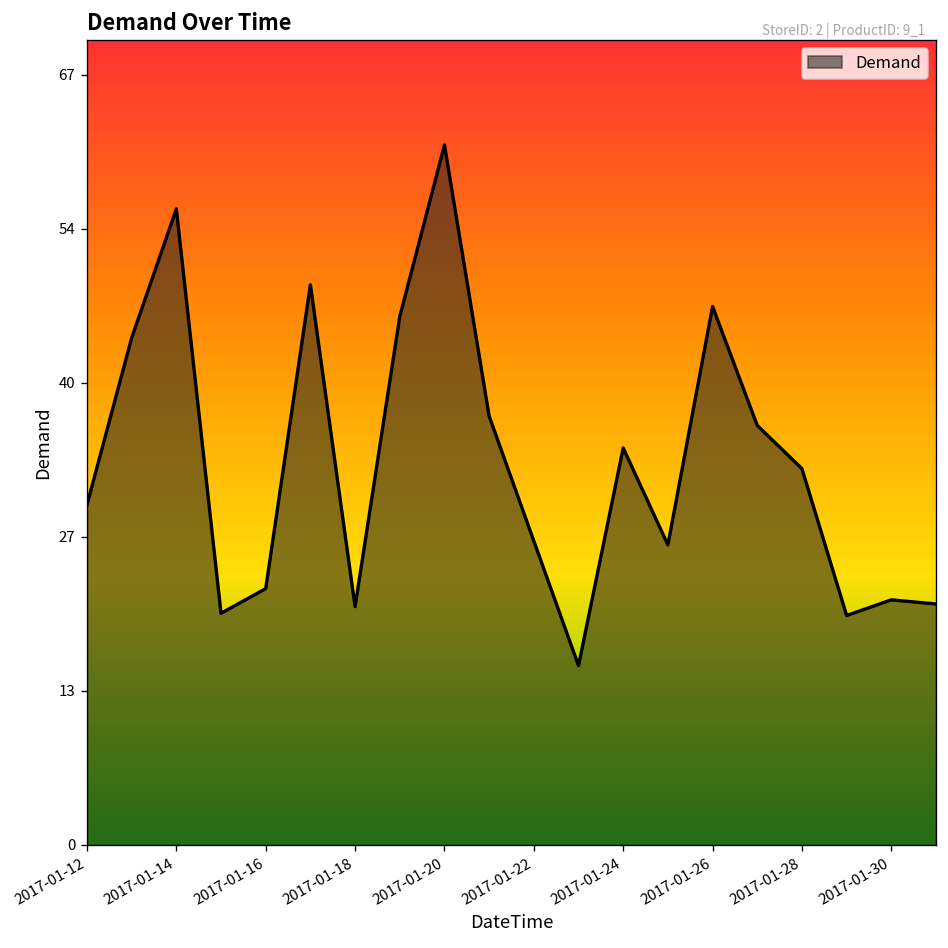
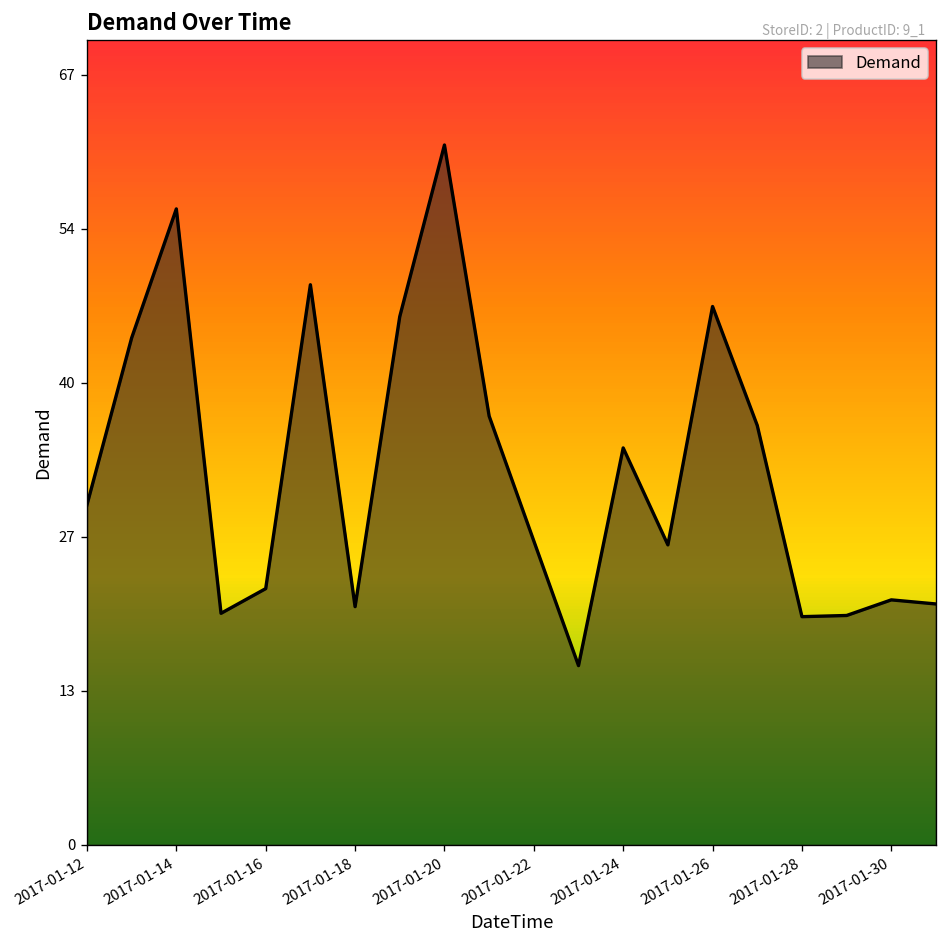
  {
    "2017-01-12": 30,
    "2017-01-14": 55,
    "2017-01-16": 22,
    "2017-01-18": 21,
    "2017-01-20": 61,
    "2017-01-22": 26,
    "2017-01-24": 35,
    "2017-01-26": 47,
-   "2017-01-28": 33,
+   "2017-01-28": 20,
    "2017-01-30": 21
  }
